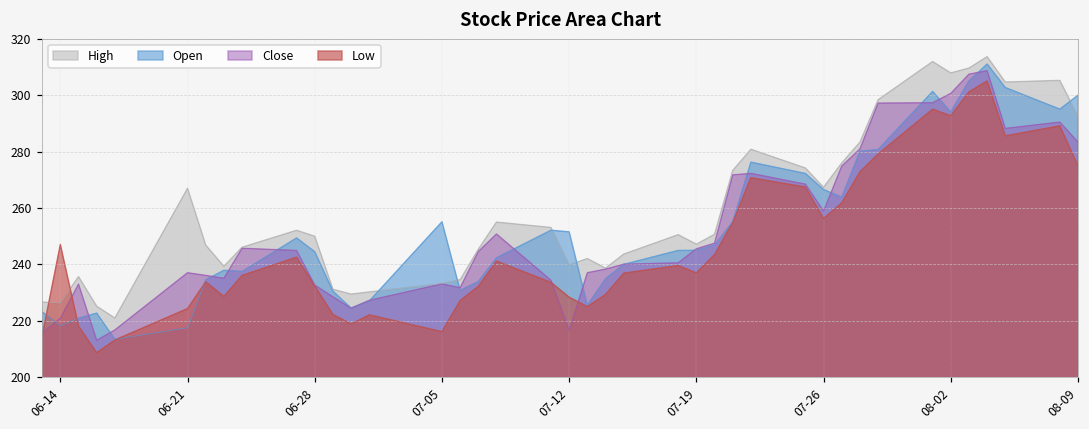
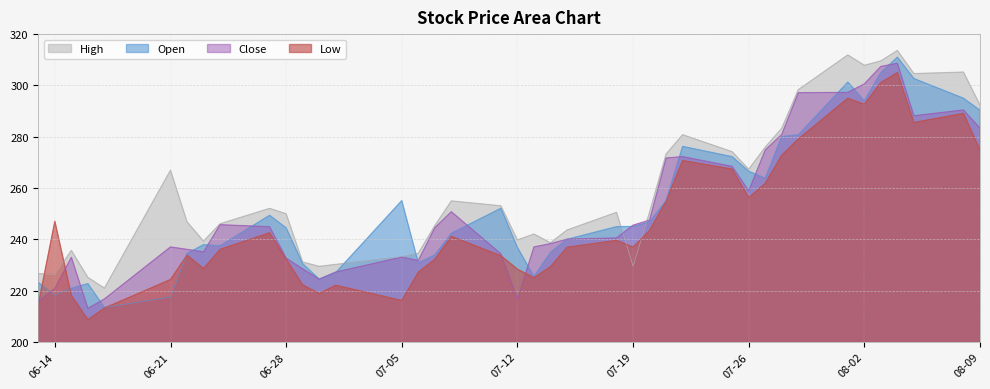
  {
    "High": {
      "06-14": 226,
      "06-21": 267,
      "06-28": 250,
      "07-12": 240,
-     "07-19": 247,
+     "07-19": 230,
      "08-02": 308,
      "08-09": 292
    },
    "Open": {
      "06-14": 218,
      "06-21": 218,
      "06-28": 244,
      "07-05": 255,
-     "07-12": 252,
+     "07-12": 237,
      "08-02": 294,
-     "08-09": 300
+     "08-09": 290
    },
    "Close": {
      "06-14": 221,
      "06-21": 237,
      "07-12": 217,
      "07-26": 259,
      "08-02": 301,
      "08-09": 283
    },
    "Low": {
      "06-14": 247,
      "06-21": 224,
      "07-05": 216,
      "07-12": 228,
      "07-19": 237,
      "07-26": 256,
      "08-02": 293,
      "08-09": 275
    }
  }
